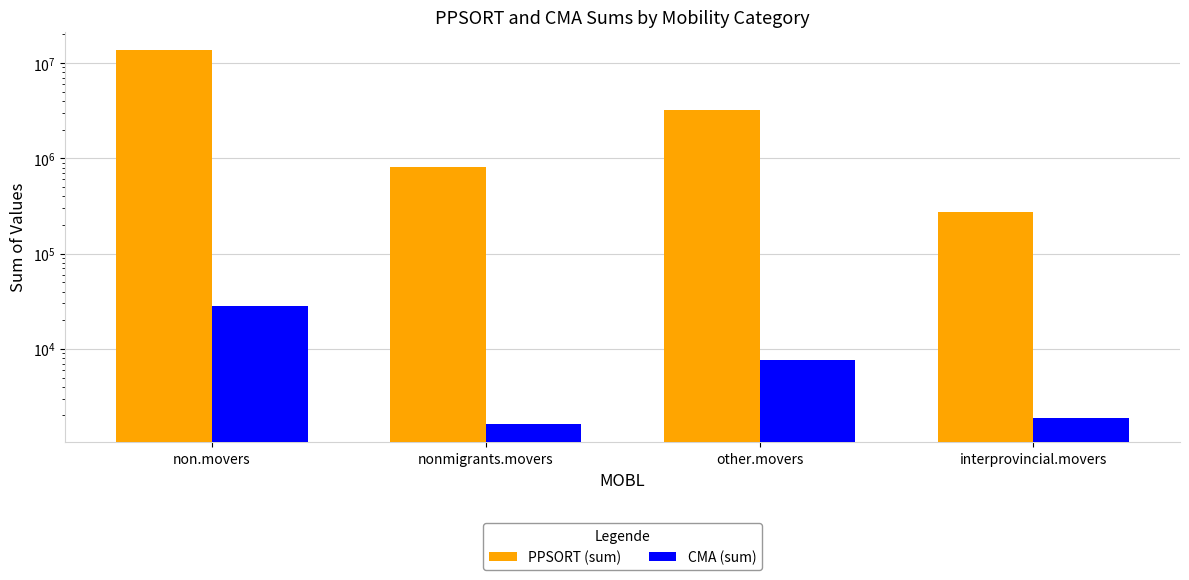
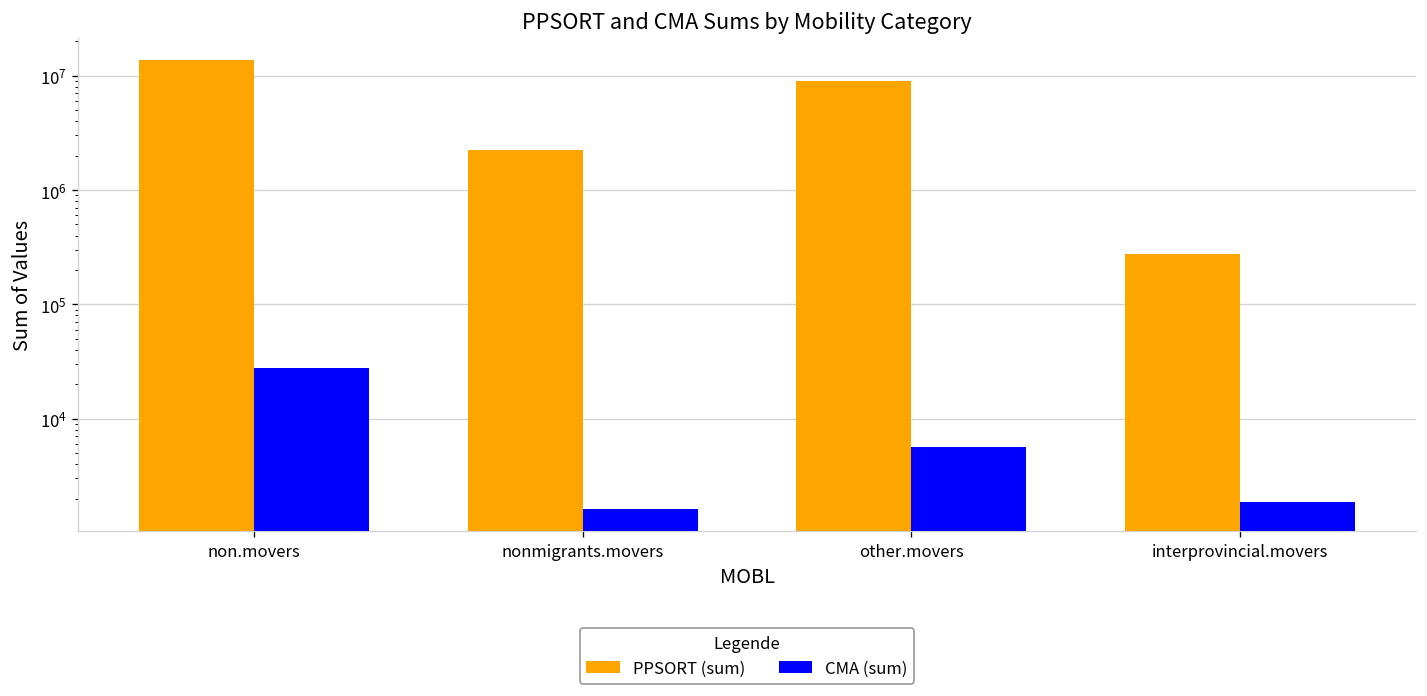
  {
    "PPSORT (sum)": {
      "non.movers": 14000000,
-     "nonmigrants.movers": 800000,
-     "other.movers": 3300000,
+     "nonmigrants.movers": 2200000,
+     "other.movers": 9000000,
      "interprovincial.movers": 270000
    },
    "CMA (sum)": {
      "non.movers": 28000,
      "nonmigrants.movers": 1600,
-     "other.movers": 8000,
+     "other.movers": 6000,
      "interprovincial.movers": 1900
    }
  }
